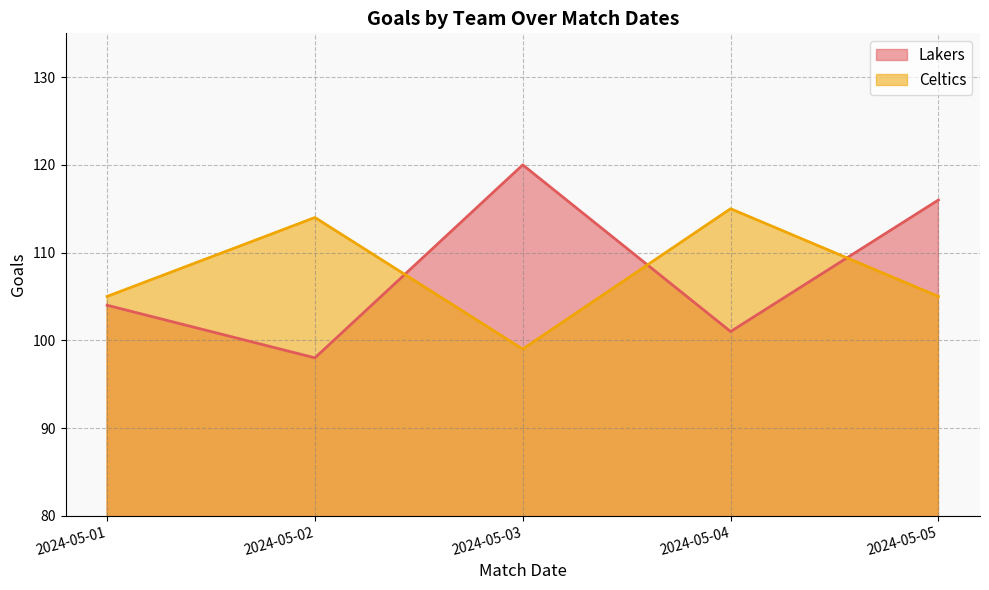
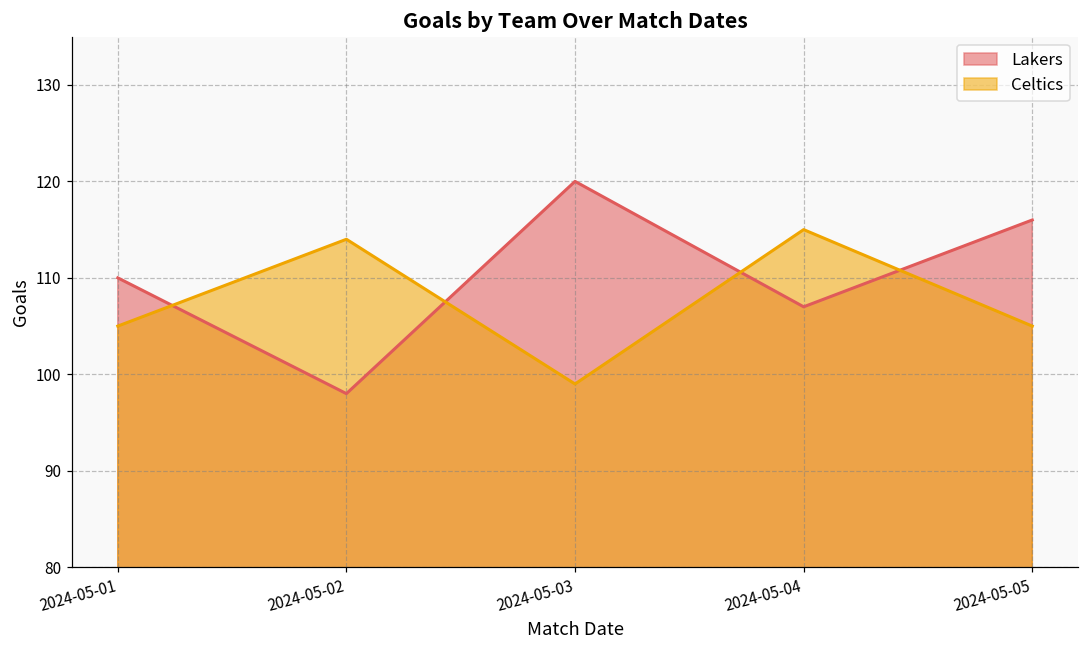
  {
    "Lakers": {
-     "2024-05-01": 104,
+     "2024-05-01": 110,
      "2024-05-02": 98,
      "2024-05-03": 120,
-     "2024-05-04": 101,
+     "2024-05-04": 107,
      "2024-05-05": 116
    },
    "Celtics": {
      "2024-05-01": 105,
      "2024-05-02": 114,
      "2024-05-03": 99,
      "2024-05-04": 115,
      "2024-05-05": 105
    }
  }
